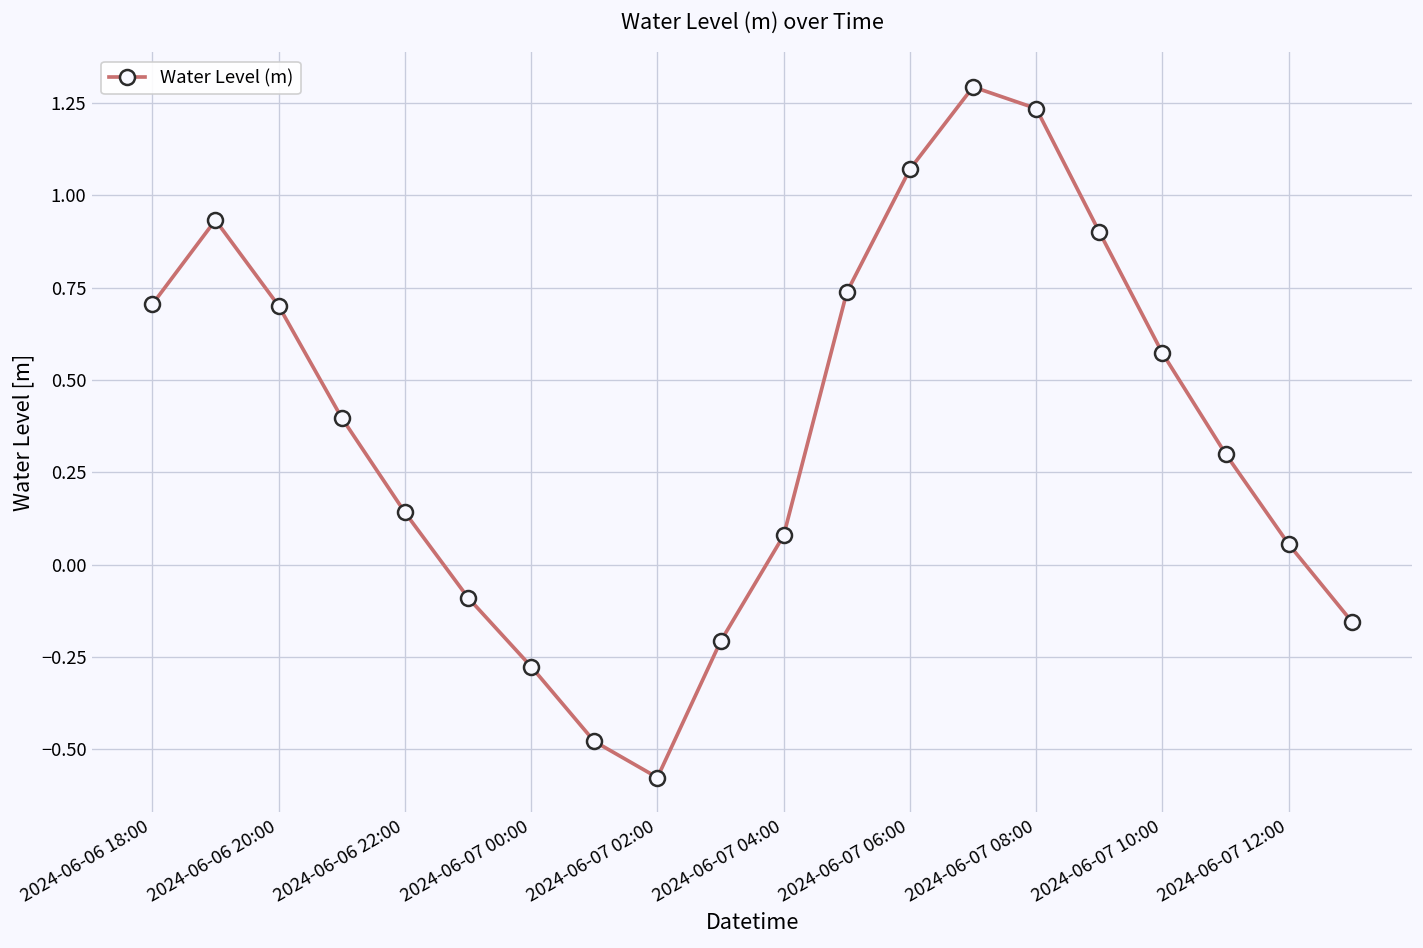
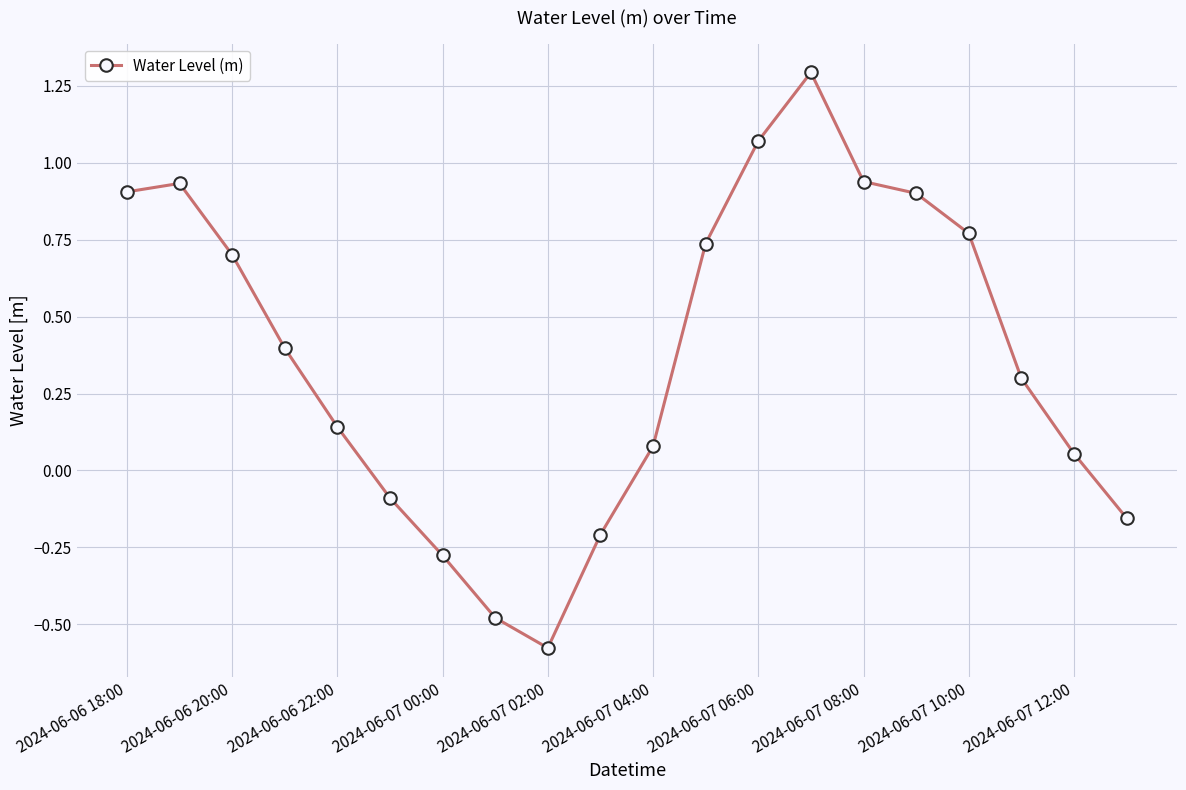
  {
-   "2024-06-06 18:00": 0.70,
+   "2024-06-06 18:00": 0.91,
    "2024-06-06 20:00": 0.70,
    "2024-06-06 22:00": 0.14,
    "2024-06-07 00:00": -0.28,
    "2024-06-07 02:00": -0.58,
    "2024-06-07 04:00": 0.08,
    "2024-06-07 06:00": 1.07,
-   "2024-06-07 08:00": 1.24,
-   "2024-06-07 10:00": 0.57,
+   "2024-06-07 08:00": 0.94,
+   "2024-06-07 10:00": 0.77,
    "2024-06-07 12:00": 0.05
  }
